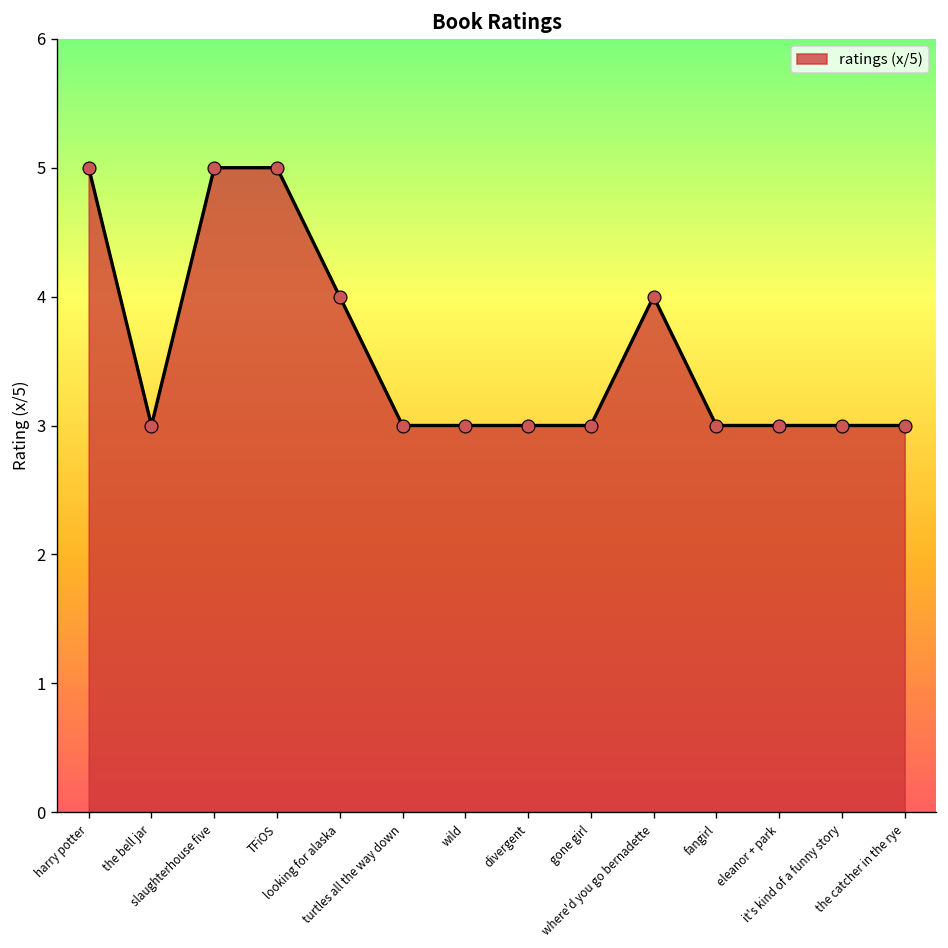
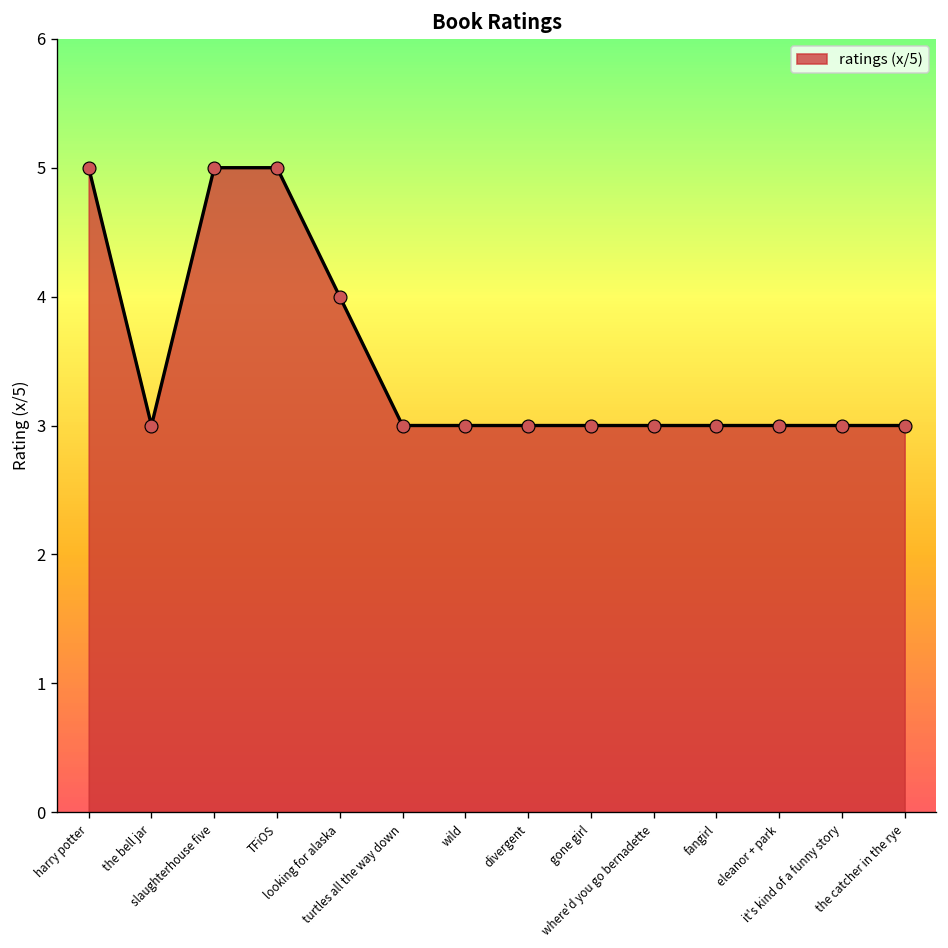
  {
    "harry potter": 5,
    "the bell jar": 3,
    "slaughterhouse five": 5,
    "TFiOS": 5,
    "looking for alaska": 4,
    "turtles all the way down": 3,
    "wild": 3,
    "divergent": 3,
    "gone girl": 3,
-   "where'd you go bernadette": 4,
+   "where'd you go bernadette": 3,
    "fangirl": 3,
    "eleanor + park": 3,
    "it's kind of a funny story": 3,
    "the catcher in the rye": 3
  }
